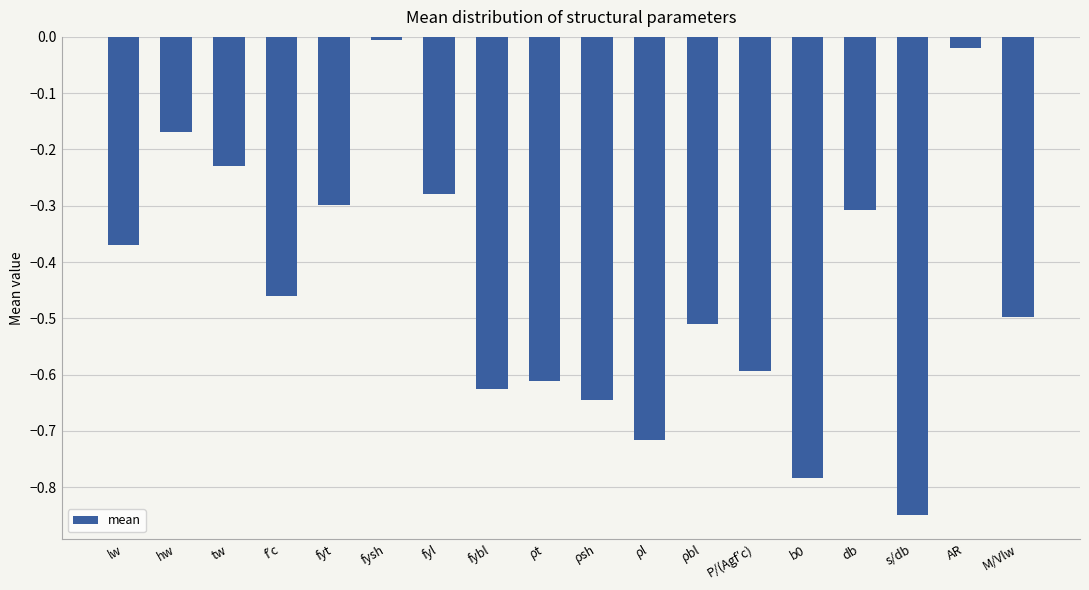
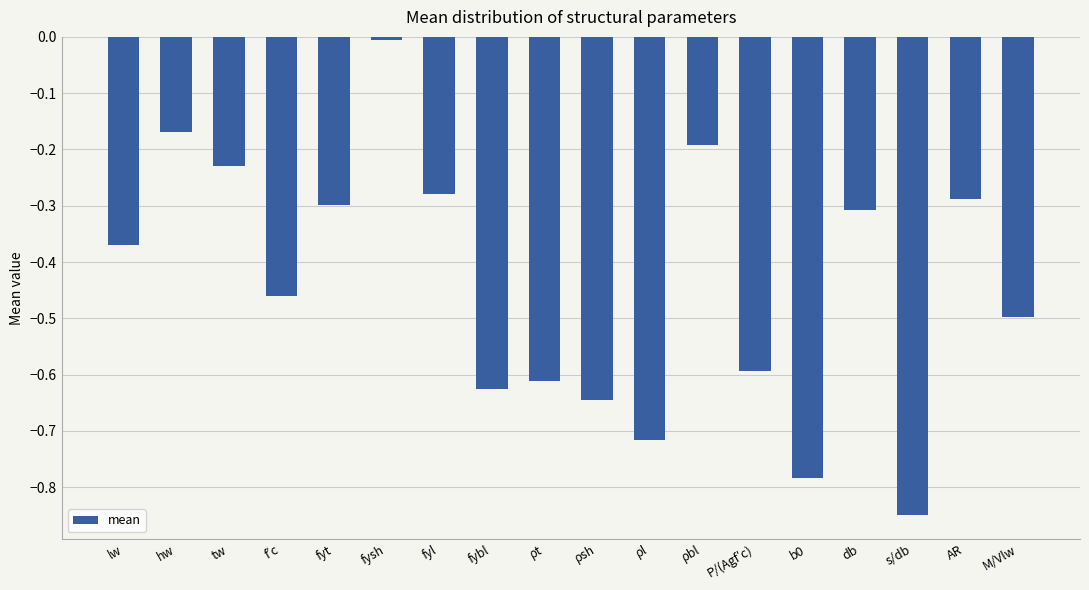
  {
    "lw": -0.37,
    "hw": -0.17,
    "tw": -0.23,
    "f′c": -0.46,
    "fyt": -0.30,
    "fysh": -0.01,
    "fyl": -0.28,
    "fybl": -0.63,
    "ρt": -0.61,
    "ρsh": -0.65,
    "ρl": -0.72,
-   "ρbl": -0.51,
+   "ρbl": -0.19,
    "P/(Agf′c)": -0.59,
    "b0": -0.78,
    "db": -0.31,
    "s/db": -0.85,
-   "AR": -0.02,
+   "AR": -0.29,
    "M/Vlw": -0.50
  }
